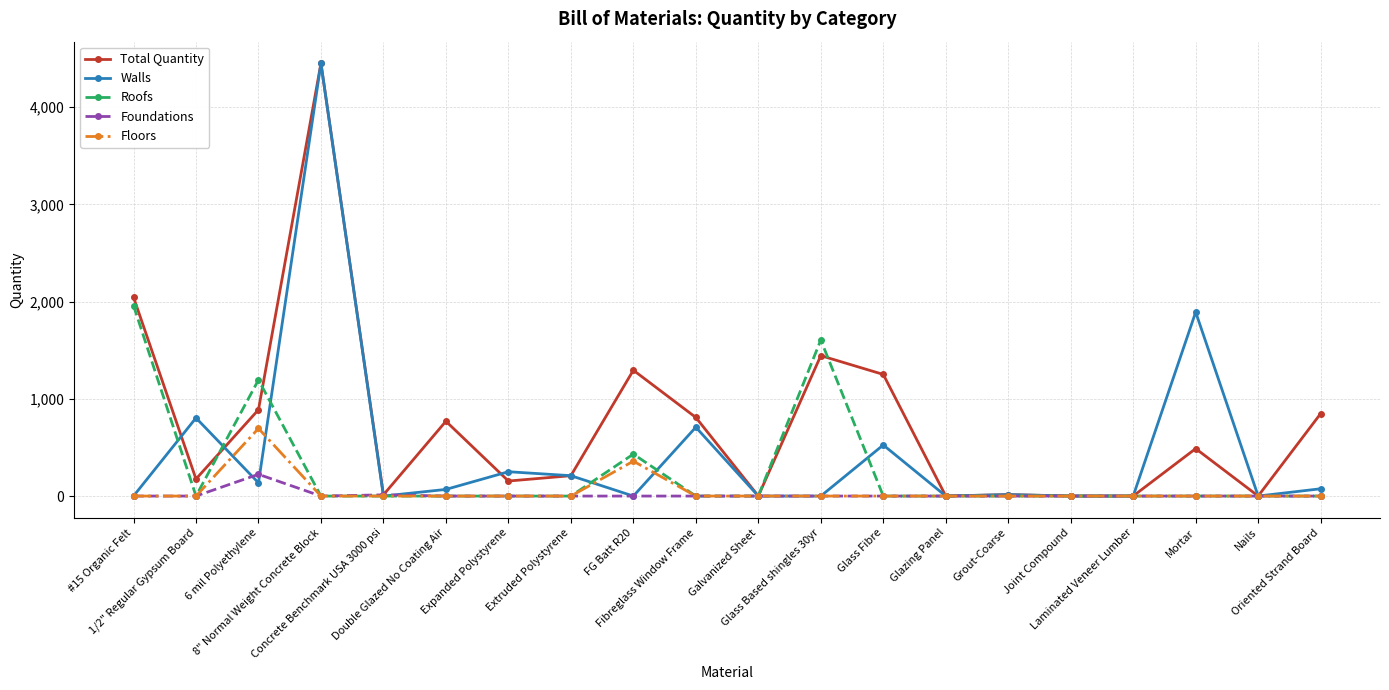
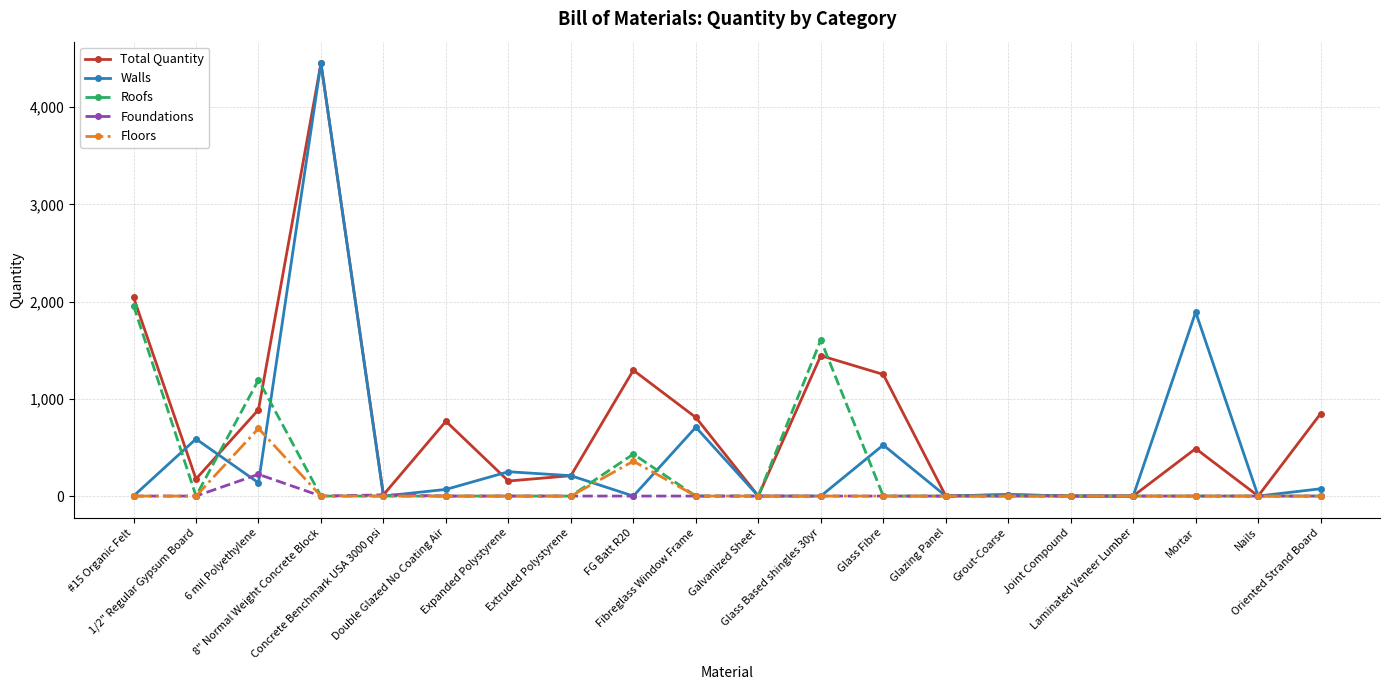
  {
    "Total Quantity": {
      "#15 Organic Felt": "2,000",
      "1/2\" Regular Gypsum Board": "200",
      "6 mil Polyethylene": "900",
      "Double Glazed No Coating Air": "800",
      "Expanded Polystyrene": "200",
      "FG Batt R20": "1,300",
      "Fibreglass Window Frame": "800",
      "Glass Based shingles 30yr": "1,400",
      "Glass Fibre": "1,300",
      "Mortar": "500",
      "Oriented Strand Board": "800"
    },
    "Walls": {
-     "1/2\" Regular Gypsum Board": "800",
+     "1/2\" Regular Gypsum Board": "600",
      "6 mil Polyethylene": "100",
      "Double Glazed No Coating Air": "100",
      "Expanded Polystyrene": "300",
      "Fibreglass Window Frame": "700",
      "Glass Fibre": "500",
      "Mortar": "1,900",
      "Oriented Strand Board": "100"
    },
    "Roofs": {
      "#15 Organic Felt": "2,000",
      "6 mil Polyethylene": "1,200",
      "FG Batt R20": "400",
      "Glass Based shingles 30yr": "1,600"
    },
    "Foundations": {
      "6 mil Polyethylene": "200"
    },
    "Floors": {
      "6 mil Polyethylene": "700",
      "FG Batt R20": "400"
    }
  }
